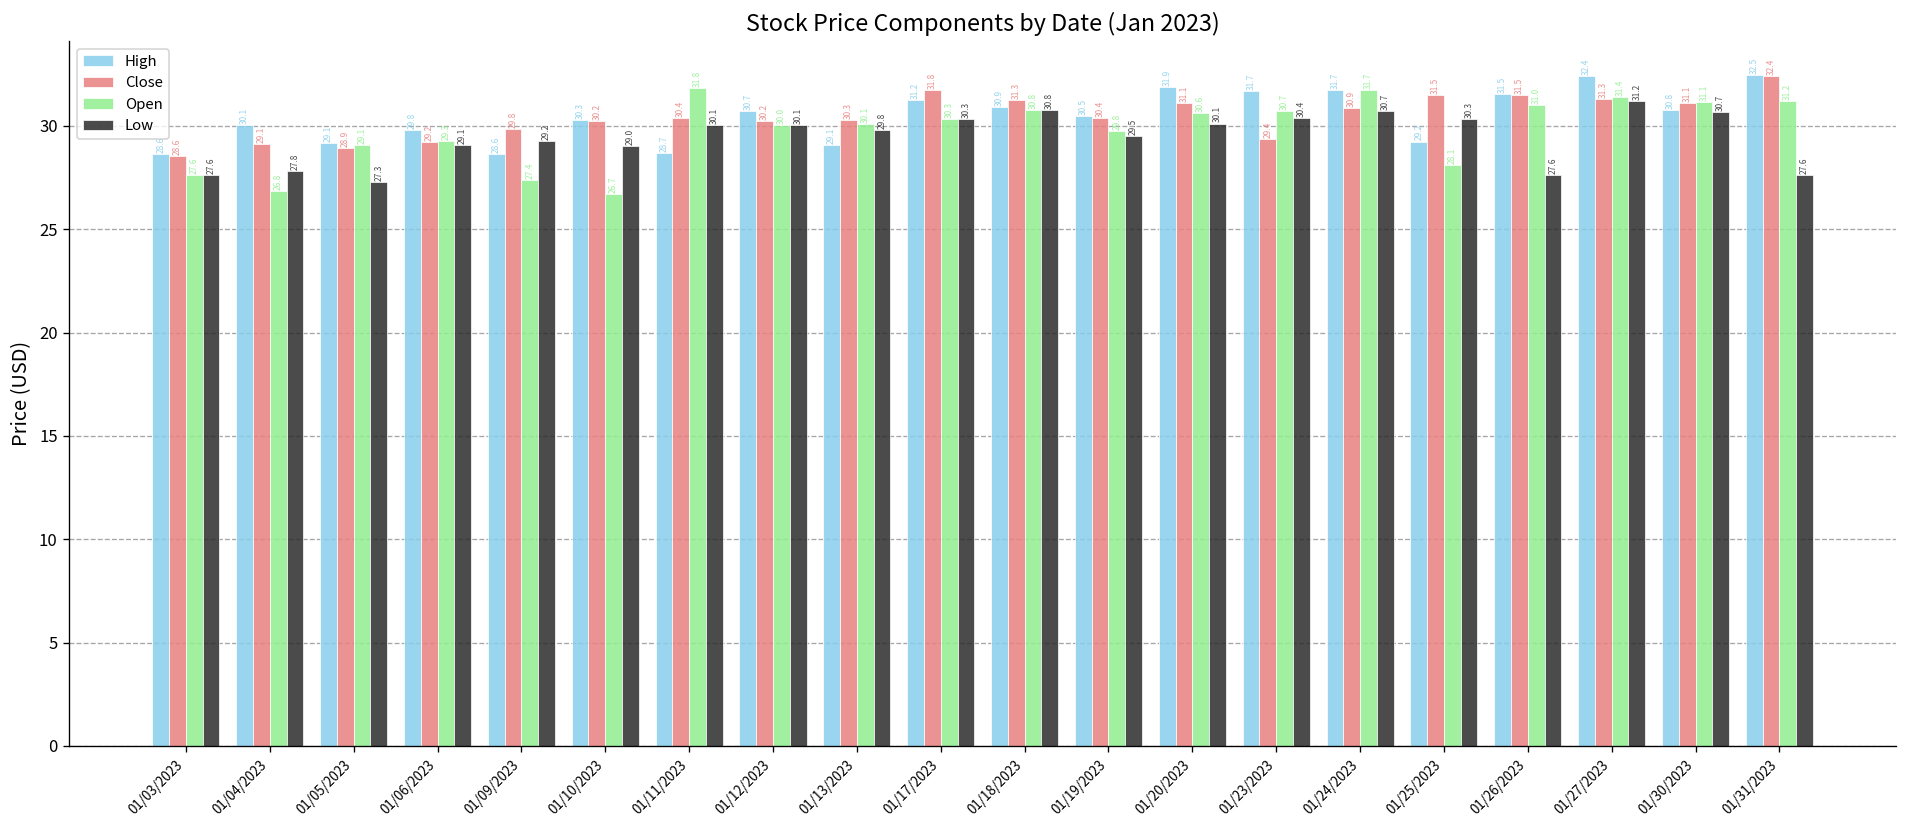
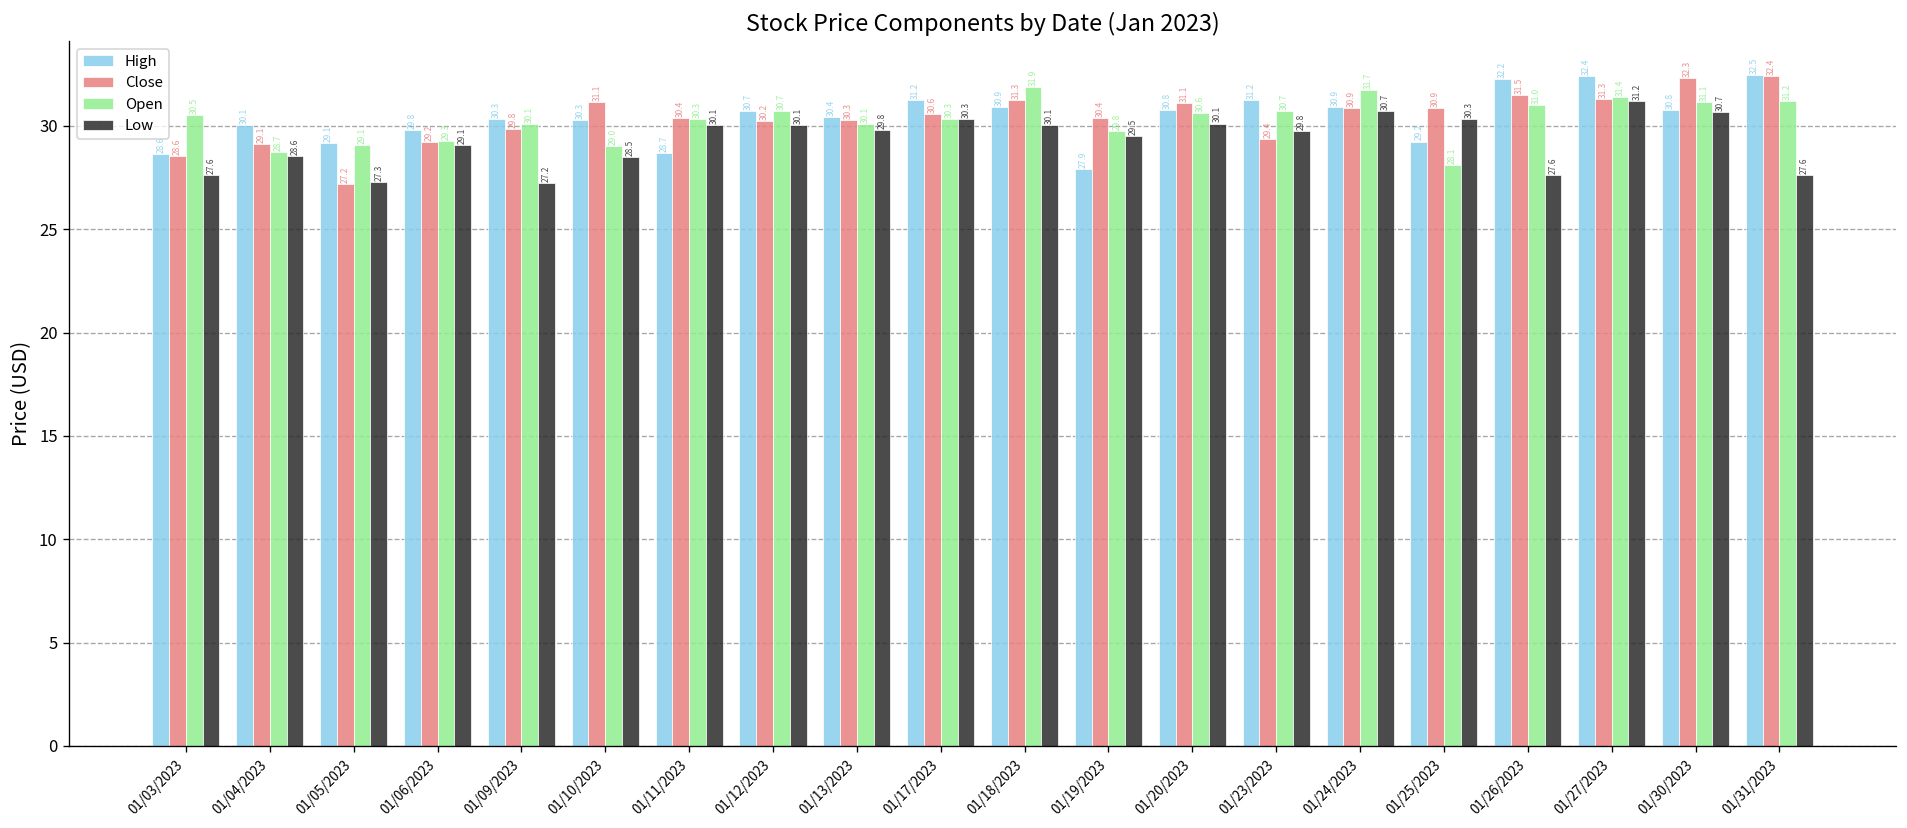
  {
    "High": {
      "01/04/2023": 30.1,
      "01/05/2023": 29.1,
      "01/06/2023": 29.8,
-     "01/09/2023": 28.6,
+     "01/09/2023": 30.3,
      "01/10/2023": 30.3,
      "01/11/2023": 28.7,
      "01/12/2023": 30.7,
-     "01/13/2023": 29.1,
+     "01/13/2023": 30.4,
      "01/17/2023": 31.2,
      "01/18/2023": 30.9,
-     "01/19/2023": 30.5,
-     "01/20/2023": 31.9,
-     "01/23/2023": 31.7,
-     "01/24/2023": 31.7,
+     "01/19/2023": 27.9,
+     "01/20/2023": 30.8,
+     "01/23/2023": 31.2,
+     "01/24/2023": 30.9,
      "01/25/2023": 29.2,
-     "01/26/2023": 31.5,
+     "01/26/2023": 32.2,
      "01/27/2023": 32.4,
      "01/30/2023": 30.8,
      "01/31/2023": 32.5
    },
    "Close": {
      "01/03/2023": 28.6,
      "01/04/2023": 29.1,
-     "01/05/2023": 28.9,
+     "01/05/2023": 27.2,
      "01/06/2023": 29.2,
      "01/09/2023": 29.8,
-     "01/10/2023": 30.2,
+     "01/10/2023": 31.1,
      "01/11/2023": 30.4,
      "01/12/2023": 30.2,
      "01/13/2023": 30.3,
-     "01/17/2023": 31.8,
+     "01/17/2023": 30.6,
      "01/18/2023": 31.3,
      "01/19/2023": 30.4,
      "01/20/2023": 31.1,
      "01/23/2023": 29.4,
      "01/24/2023": 30.9,
-     "01/25/2023": 31.5,
+     "01/25/2023": 30.9,
      "01/26/2023": 31.5,
      "01/27/2023": 31.3,
-     "01/30/2023": 31.1,
+     "01/30/2023": 32.3,
      "01/31/2023": 32.4
    },
    "Open": {
-     "01/03/2023": 27.6,
-     "01/04/2023": 26.8,
+     "01/03/2023": 30.5,
+     "01/04/2023": 28.7,
      "01/05/2023": 29.1,
      "01/06/2023": 29.3,
-     "01/09/2023": 27.4,
-     "01/10/2023": 26.7,
-     "01/11/2023": 31.8,
-     "01/12/2023": 30.0,
+     "01/09/2023": 30.1,
+     "01/10/2023": 29.0,
+     "01/11/2023": 30.3,
+     "01/12/2023": 30.7,
      "01/13/2023": 30.1,
      "01/17/2023": 30.3,
-     "01/18/2023": 30.8,
+     "01/18/2023": 31.9,
      "01/19/2023": 29.8,
      "01/20/2023": 30.6,
      "01/23/2023": 30.7,
      "01/24/2023": 31.7,
      "01/25/2023": 28.1,
      "01/26/2023": 31.0,
      "01/27/2023": 31.4,
      "01/30/2023": 31.1,
      "01/31/2023": 31.2
    },
    "Low": {
      "01/03/2023": 27.6,
-     "01/04/2023": 27.8,
+     "01/04/2023": 28.6,
      "01/05/2023": 27.3,
      "01/06/2023": 29.1,
-     "01/09/2023": 29.2,
-     "01/10/2023": 29.0,
+     "01/09/2023": 27.2,
+     "01/10/2023": 28.5,
      "01/11/2023": 30.1,
      "01/12/2023": 30.1,
      "01/13/2023": 29.8,
      "01/17/2023": 30.3,
-     "01/18/2023": 30.8,
+     "01/18/2023": 30.1,
      "01/19/2023": 29.5,
      "01/20/2023": 30.1,
-     "01/23/2023": 30.4,
+     "01/23/2023": 29.8,
      "01/24/2023": 30.7,
      "01/25/2023": 30.3,
      "01/26/2023": 27.6,
      "01/27/2023": 31.2,
      "01/30/2023": 30.7,
      "01/31/2023": 27.6
    }
  }
